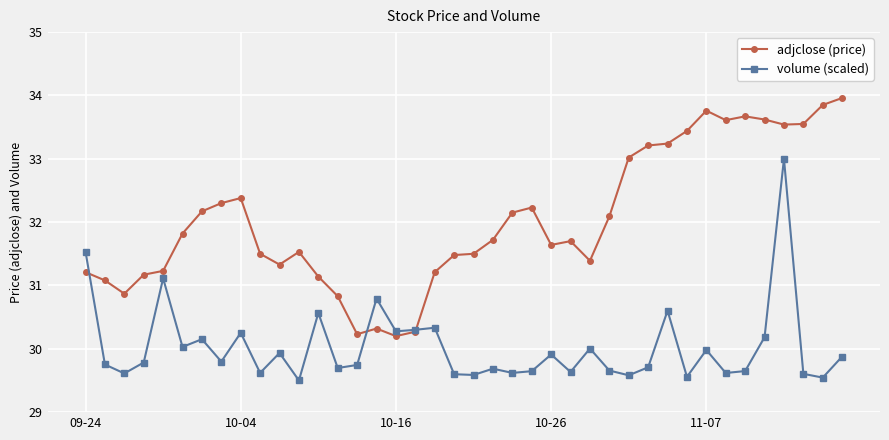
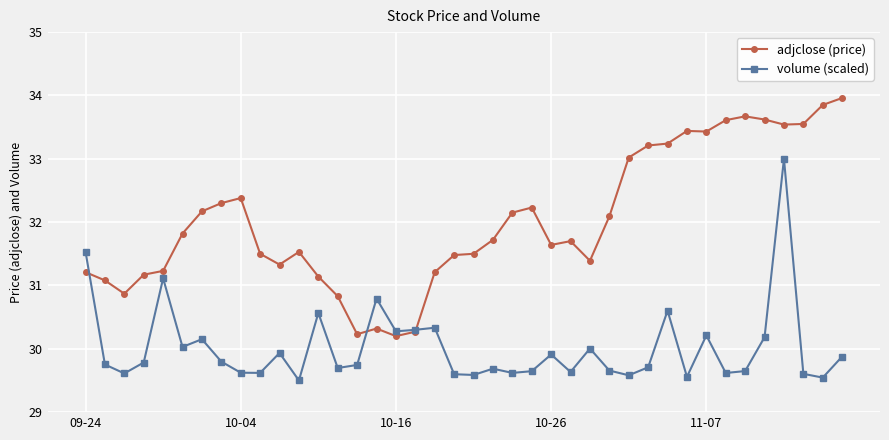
  {
    "adjclose (price)": {
      "09-24": 31.2,
      "10-04": 32.4,
      "10-16": 30.2,
      "10-26": 31.6,
-     "11-07": 33.8
+     "11-07": 33.4
    },
    "volume (scaled)": {
      "09-24": 31.5,
-     "10-04": 30.3,
+     "10-04": 29.6,
      "10-16": 30.3,
      "10-26": 29.9,
-     "11-07": 30.0
+     "11-07": 30.2
    }
  }
